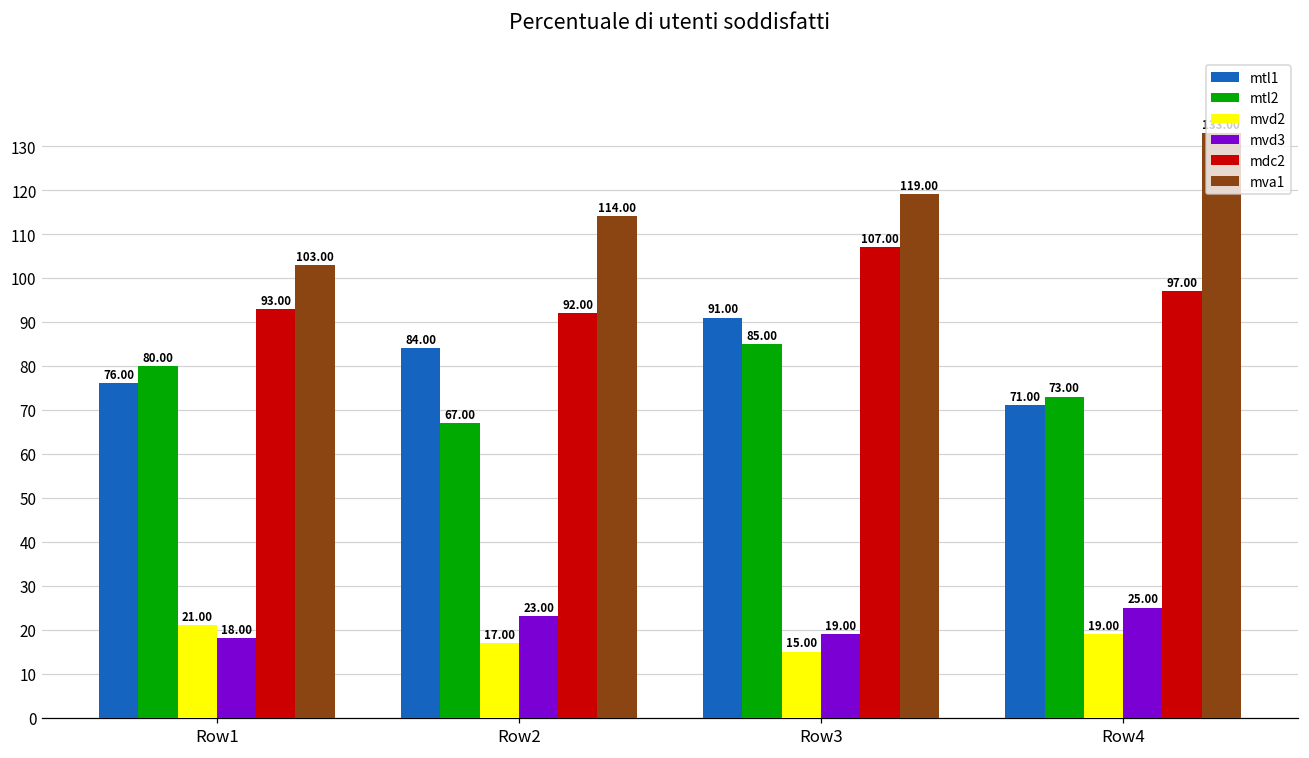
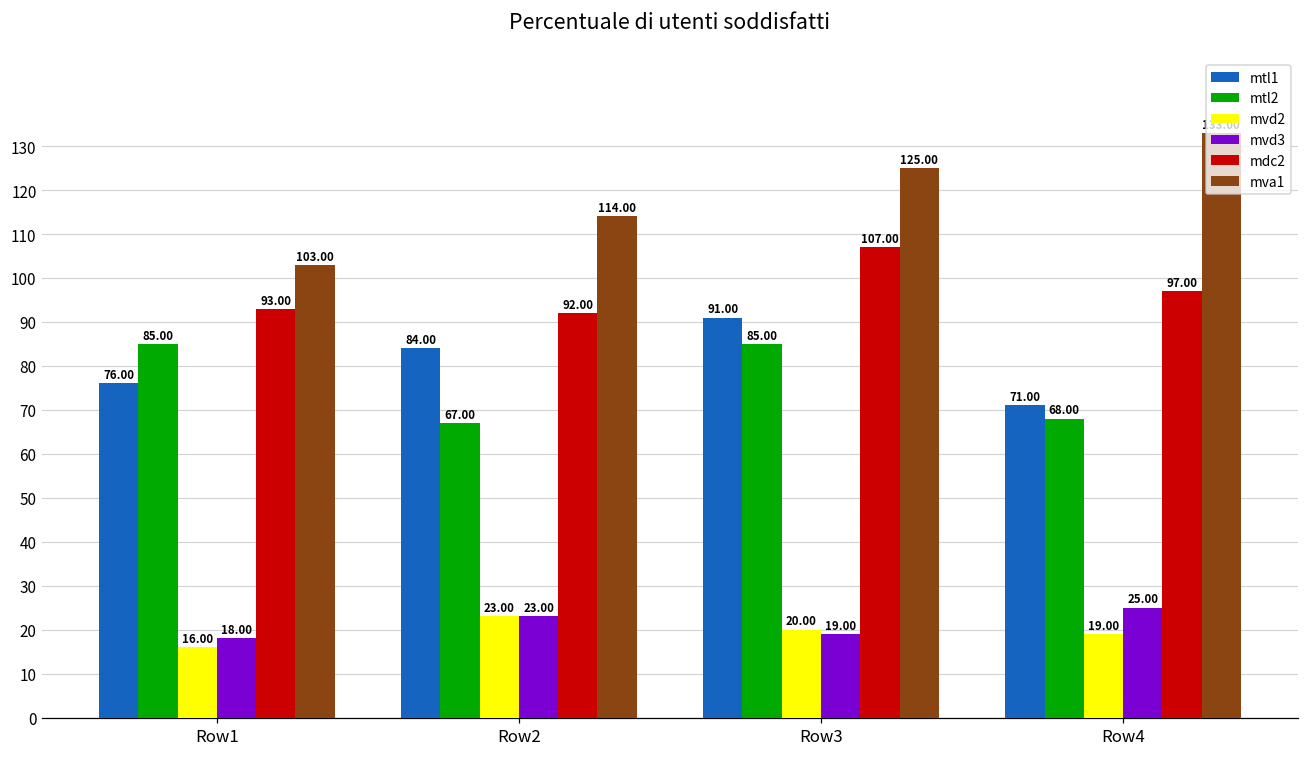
  {
    "mtl1": {
      "Row1": 76.00,
      "Row2": 84.00,
      "Row3": 91.00,
      "Row4": 71.00
    },
    "mtl2": {
-     "Row1": 80.00,
+     "Row1": 85.00,
      "Row2": 67.00,
      "Row3": 85.00,
-     "Row4": 73.00
+     "Row4": 68.00
    },
    "mvd2": {
-     "Row1": 21.00,
-     "Row2": 17.00,
-     "Row3": 15.00,
+     "Row1": 16.00,
+     "Row2": 23.00,
+     "Row3": 20.00,
      "Row4": 19.00
    },
    "mvd3": {
      "Row1": 18.00,
      "Row2": 23.00,
      "Row3": 19.00,
      "Row4": 25.00
    },
    "mdc2": {
      "Row1": 93.00,
      "Row2": 92.00,
      "Row3": 107.00,
      "Row4": 97.00
    },
    "mva1": {
      "Row1": 103.00,
      "Row2": 114.00,
-     "Row3": 119.00
+     "Row3": 125.00
    }
  }
